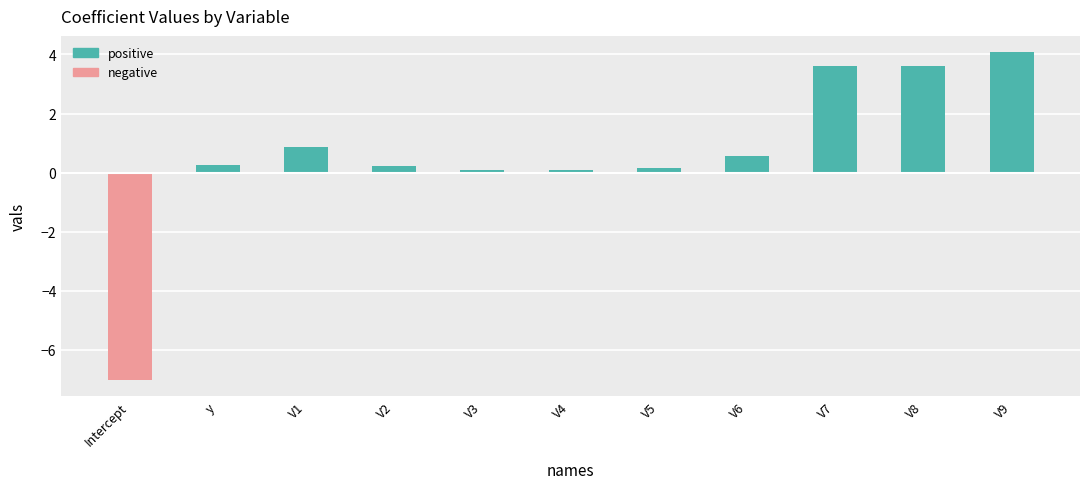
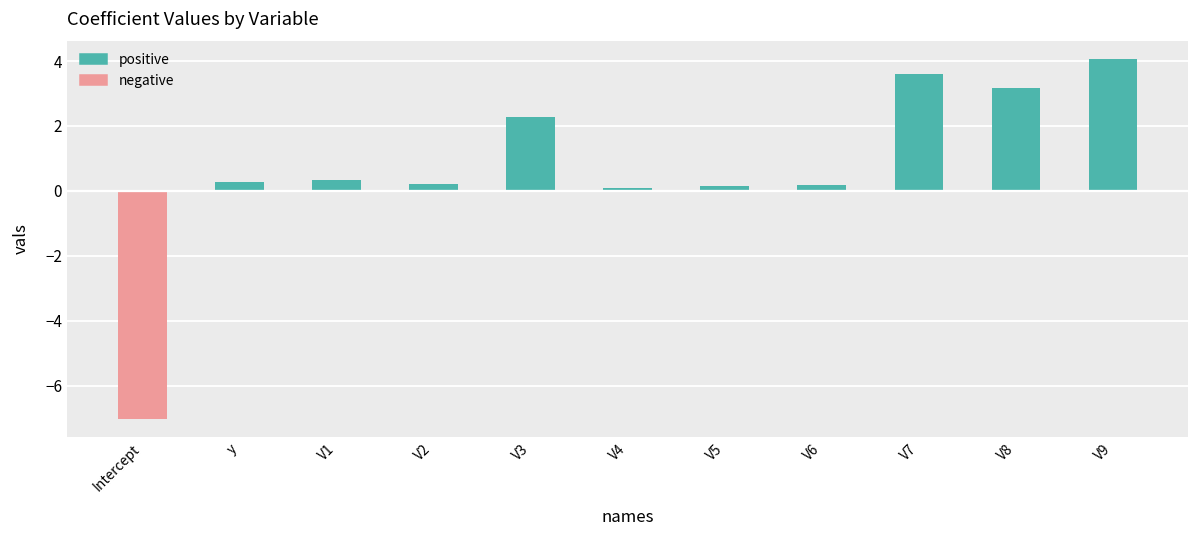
  {
    "Intercept": -7.0,
    "y": 0.3,
-   "V1": 0.9,
+   "V1": 0.3,
    "V2": 0.2,
-   "V3": 0.1,
+   "V3": 2.3,
    "V4": 0.1,
    "V5": 0.2,
-   "V6": 0.6,
+   "V6": 0.2,
    "V7": 3.6,
-   "V8": 3.6,
+   "V8": 3.2,
    "V9": 4.1
  }
